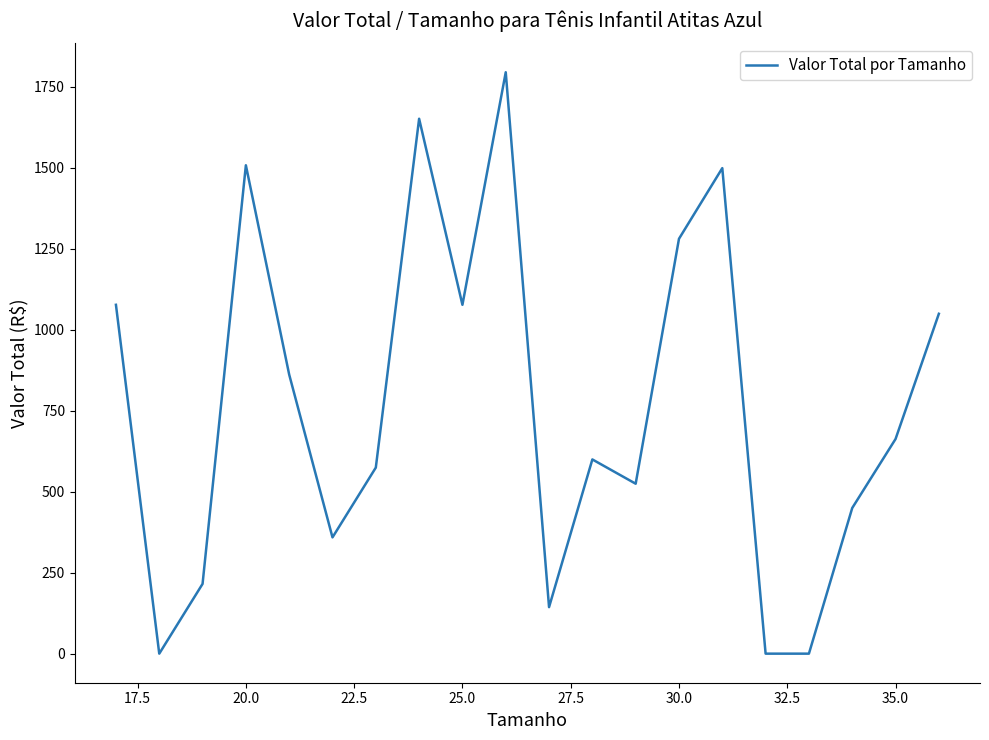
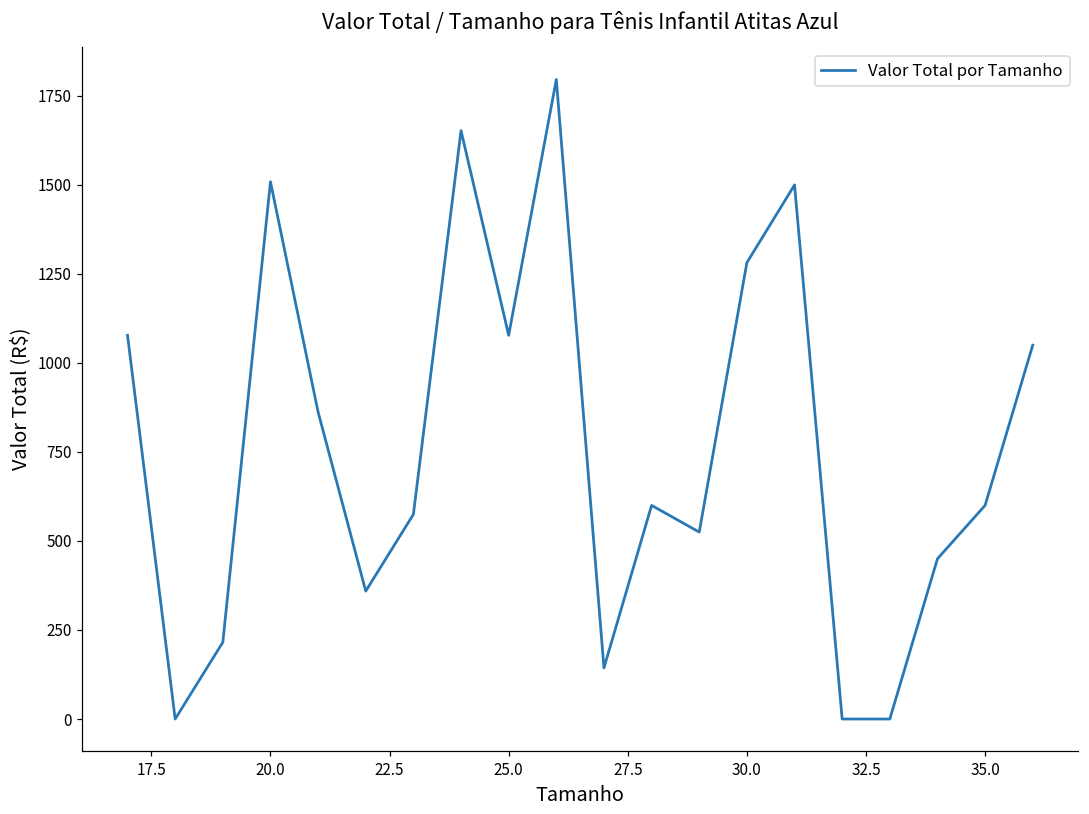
  {
    "20.0": 1510,
    "25.0": 1080,
    "30.0": 1280,
-   "35.0": 660
+   "35.0": 600
  }
